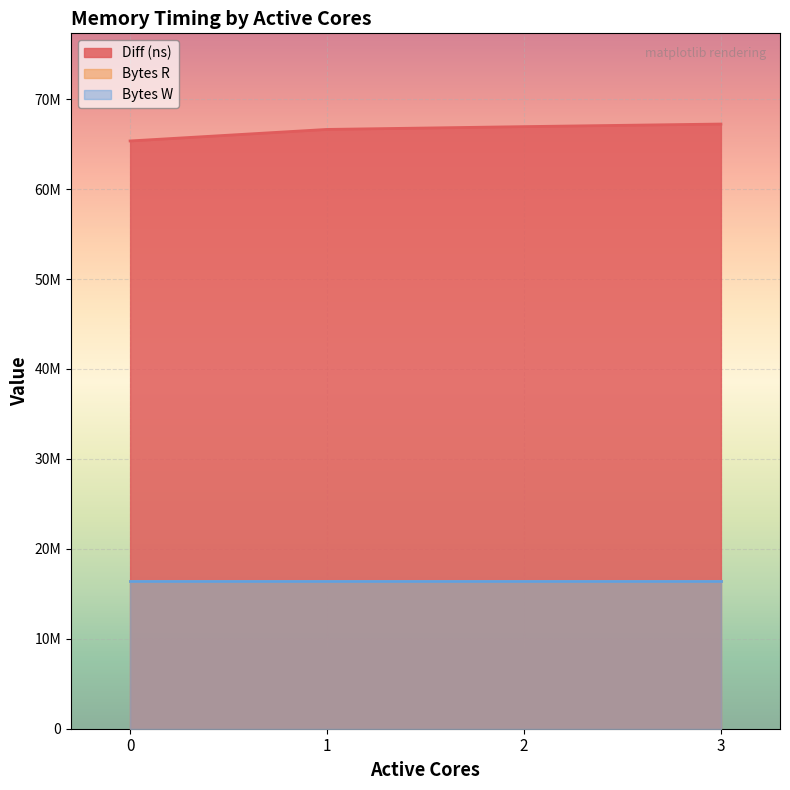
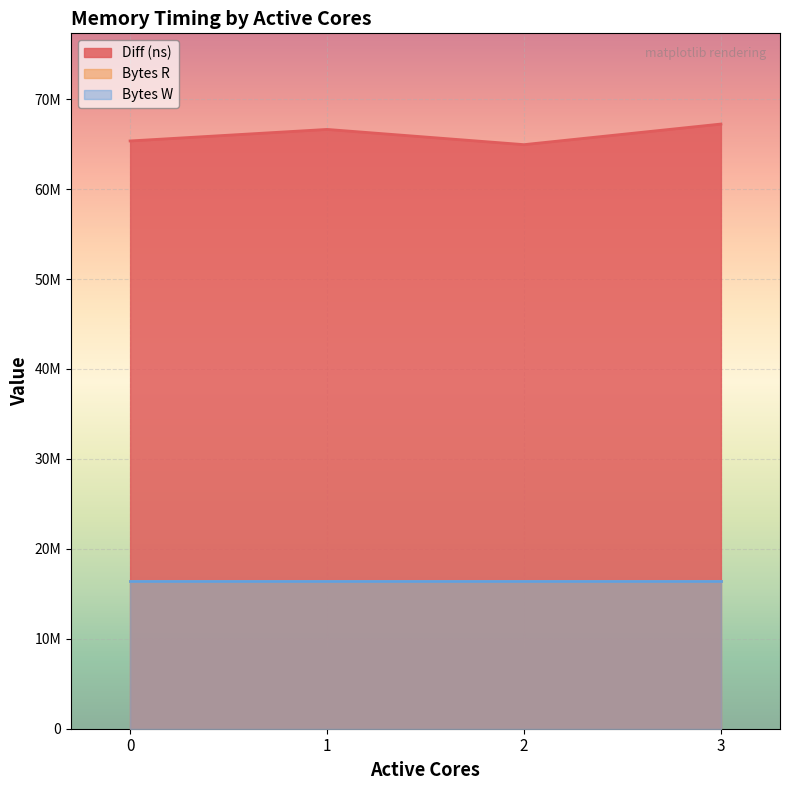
  {
    "Diff (ns)": {
      "0": 65000000,
      "1": 67000000,
-     "2": 67000000,
+     "2": 65000000,
      "3": 67000000
    },
    "Bytes W": {
      "0": 16000000,
      "1": 16000000,
      "2": 16000000,
      "3": 16000000
    }
  }
